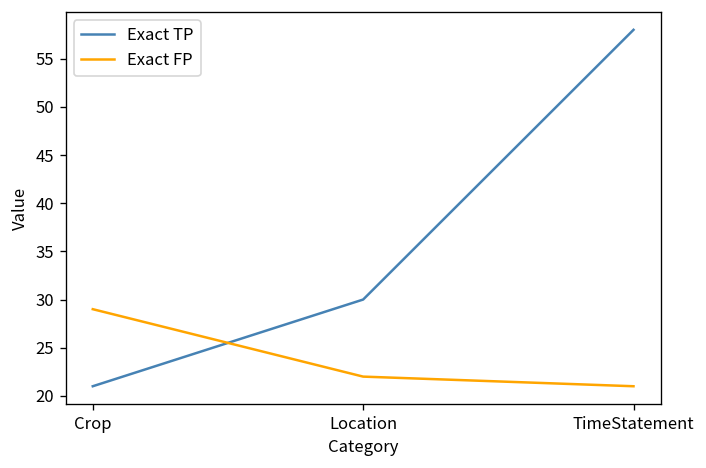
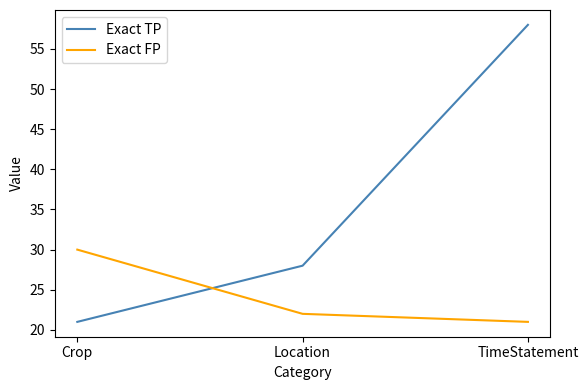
  {
    "Exact TP": {
      "Crop": 21,
-     "Location": 30,
+     "Location": 28,
      "TimeStatement": 58
    },
    "Exact FP": {
-     "Crop": 29,
+     "Crop": 30,
      "Location": 22,
      "TimeStatement": 21
    }
  }
